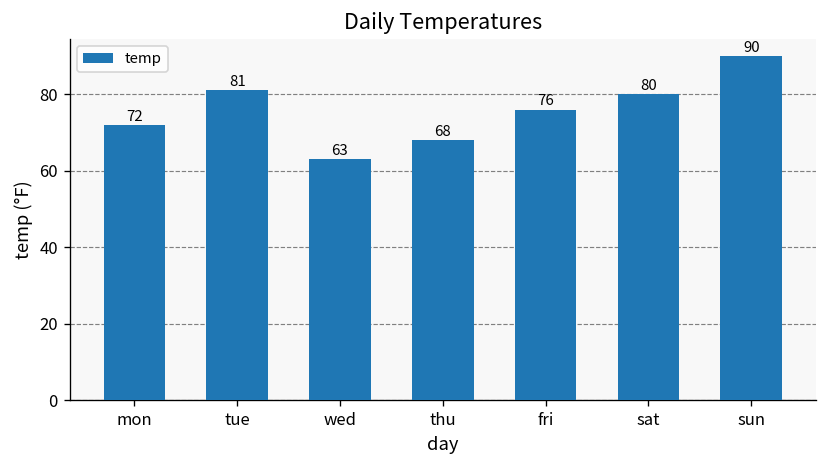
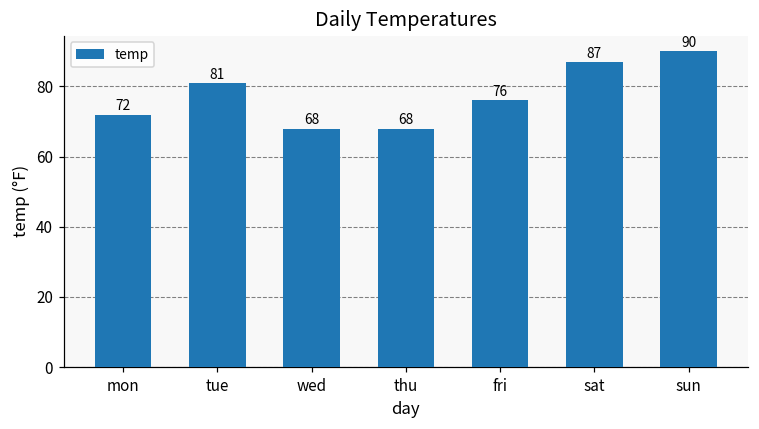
  {
    "mon": 72,
    "tue": 81,
-   "wed": 63,
+   "wed": 68,
    "thu": 68,
    "fri": 76,
-   "sat": 80,
+   "sat": 87,
    "sun": 90
  }
